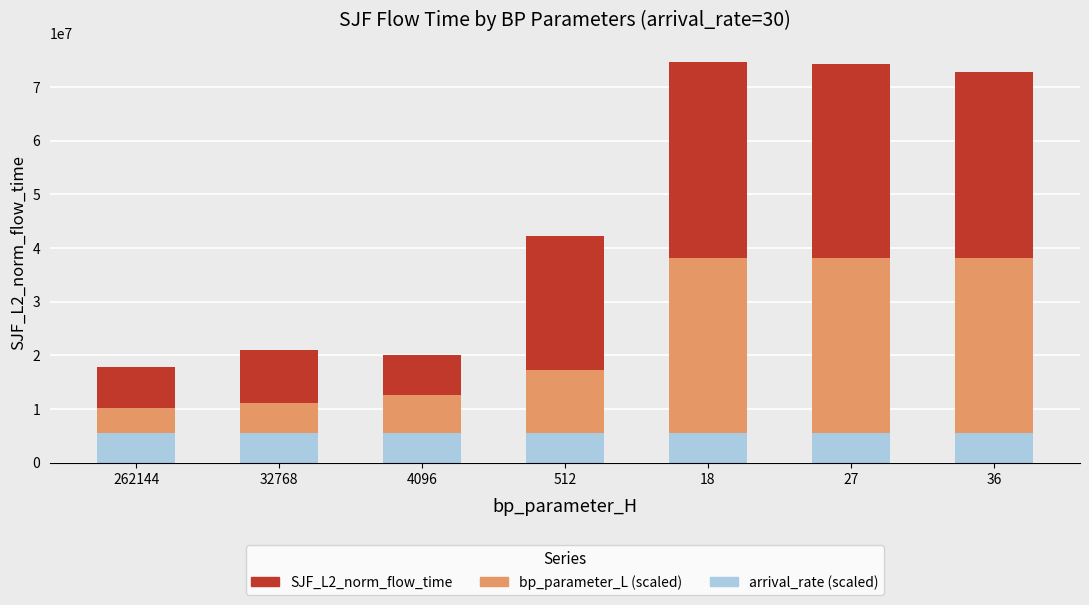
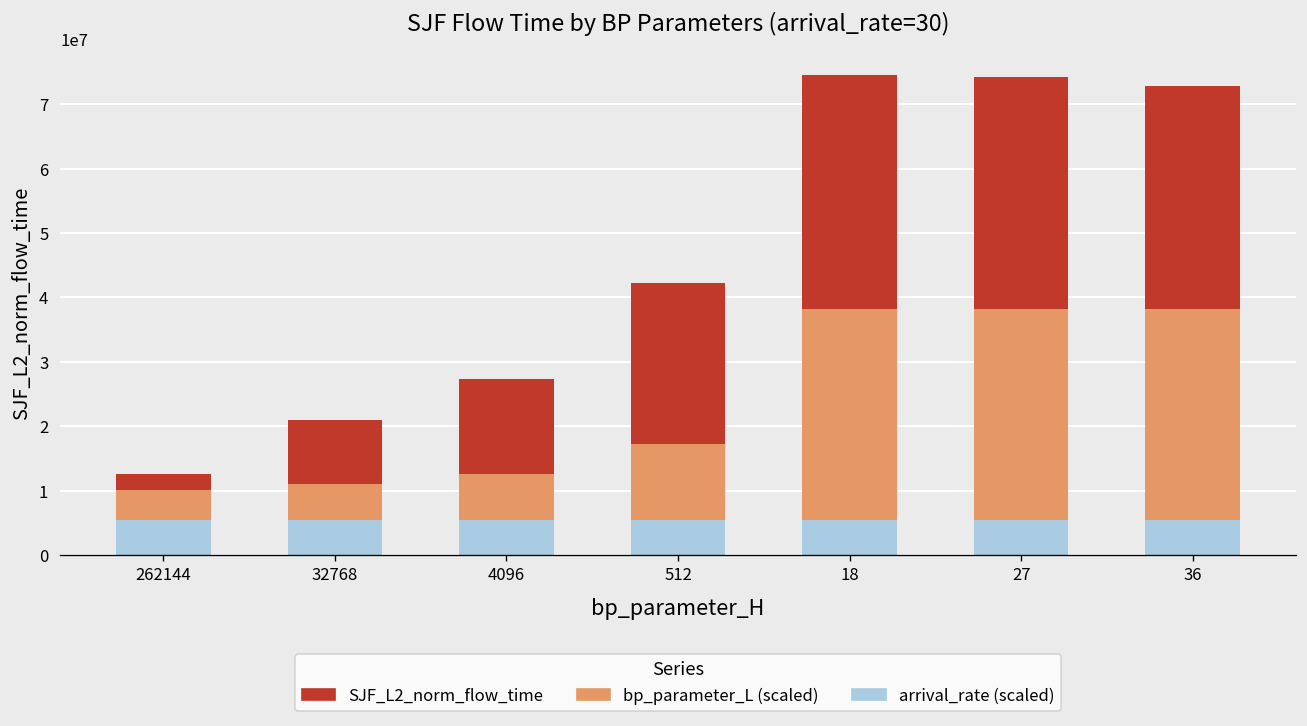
  {
    "SJF_L2_norm_flow_time": {
-     "262144": 8000000,
+     "262144": 2000000,
      "32768": 10000000,
-     "4096": 7000000,
+     "4096": 15000000,
      "512": 25000000,
      "18": 36000000,
      "27": 36000000,
      "36": 35000000
    }
  }
